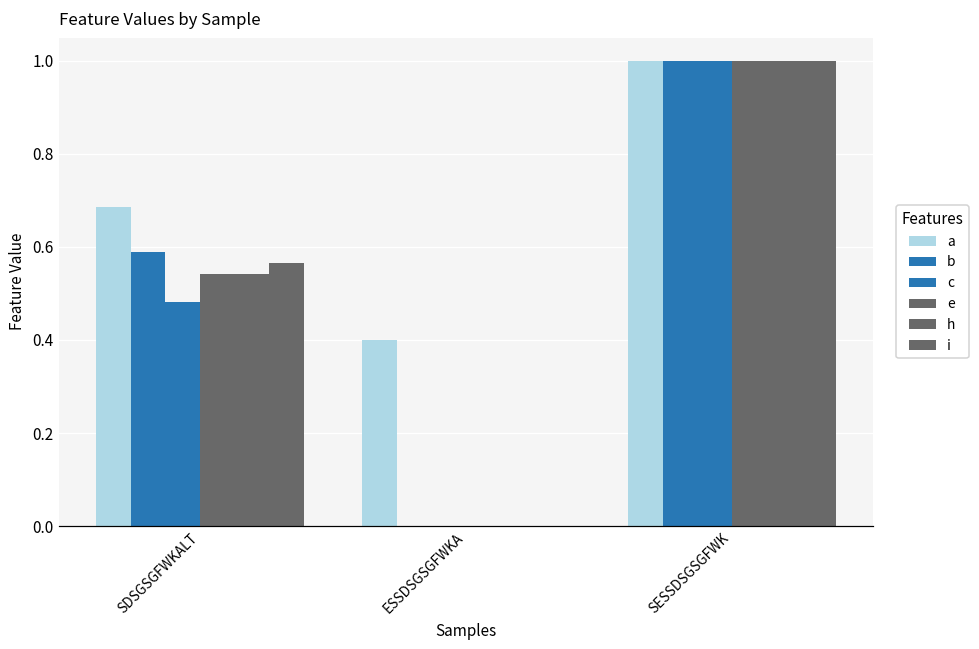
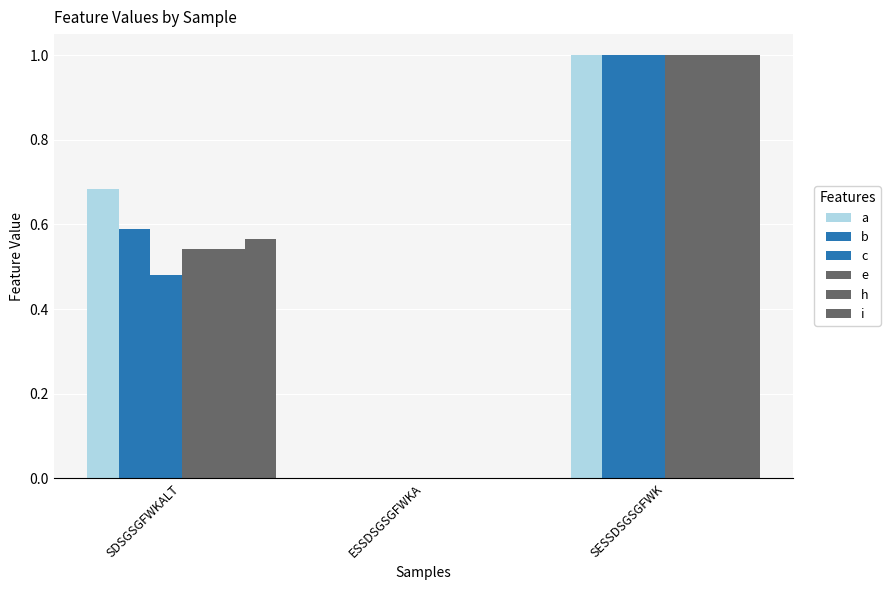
  {
    "a": {
      "SDSGSGFWKALT": 0.68,
-     "ESSDSGSGFWKA": 0.4,
+     "ESSDSGSGFWKA": 0.0,
      "SESSDSGSGFWK": 1.0
    }
  }
